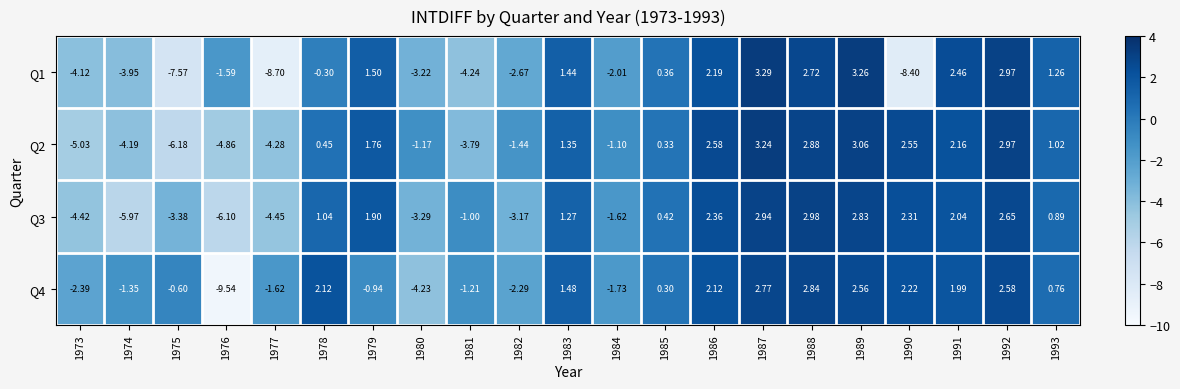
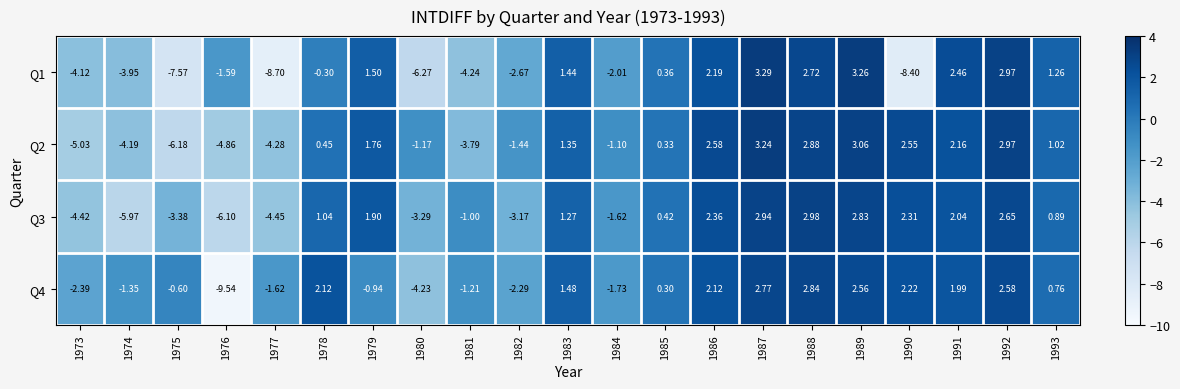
  {
    "Q1": {
      "1973": -4.12,
      "1974": -3.95,
      "1975": -7.57,
      "1976": -1.59,
      "1977": -8.70,
      "1978": -0.30,
      "1979": 1.50,
-     "1980": -3.22,
+     "1980": -6.27,
      "1981": -4.24,
      "1982": -2.67,
      "1983": 1.44,
      "1984": -2.01,
      "1985": 0.36,
      "1986": 2.19,
      "1987": 3.29,
      "1988": 2.72,
      "1989": 3.26,
      "1990": -8.40,
      "1991": 2.46,
      "1992": 2.97,
      "1993": 1.26
    },
    "Q2": {
      "1973": -5.03,
      "1974": -4.19,
      "1975": -6.18,
      "1976": -4.86,
      "1977": -4.28,
      "1978": 0.45,
      "1979": 1.76,
      "1980": -1.17,
      "1981": -3.79,
      "1982": -1.44,
      "1983": 1.35,
      "1984": -1.10,
      "1985": 0.33,
      "1986": 2.58,
      "1987": 3.24,
      "1988": 2.88,
      "1989": 3.06,
      "1990": 2.55,
      "1991": 2.16,
      "1992": 2.97,
      "1993": 1.02
    },
    "Q3": {
      "1973": -4.42,
      "1974": -5.97,
      "1975": -3.38,
      "1976": -6.10,
      "1977": -4.45,
      "1978": 1.04,
      "1979": 1.90,
      "1980": -3.29,
      "1981": -1.00,
      "1982": -3.17,
      "1983": 1.27,
      "1984": -1.62,
      "1985": 0.42,
      "1986": 2.36,
      "1987": 2.94,
      "1988": 2.98,
      "1989": 2.83,
      "1990": 2.31,
      "1991": 2.04,
      "1992": 2.65,
      "1993": 0.89
    },
    "Q4": {
      "1973": -2.39,
      "1974": -1.35,
      "1975": -0.60,
      "1976": -9.54,
      "1977": -1.62,
      "1978": 2.12,
      "1979": -0.94,
      "1980": -4.23,
      "1981": -1.21,
      "1982": -2.29,
      "1983": 1.48,
      "1984": -1.73,
      "1985": 0.30,
      "1986": 2.12,
      "1987": 2.77,
      "1988": 2.84,
      "1989": 2.56,
      "1990": 2.22,
      "1991": 1.99,
      "1992": 2.58,
      "1993": 0.76
    }
  }
